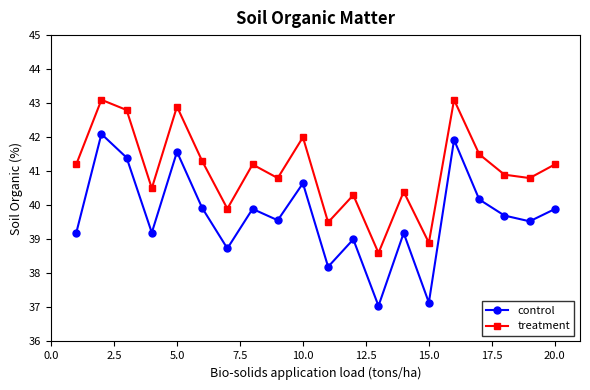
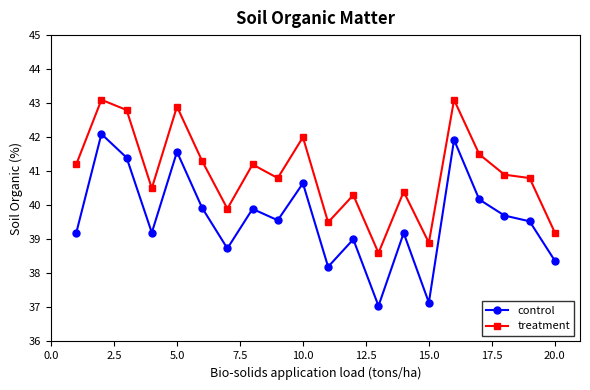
  {
    "control": {
      "5.0": 41.6,
      "10.0": 40.6,
      "15.0": 37.1,
-     "20.0": 39.9
+     "20.0": 38.4
    },
    "treatment": {
      "5.0": 42.9,
      "10.0": 42.0,
      "15.0": 38.9,
-     "20.0": 41.2
+     "20.0": 39.2
    }
  }
